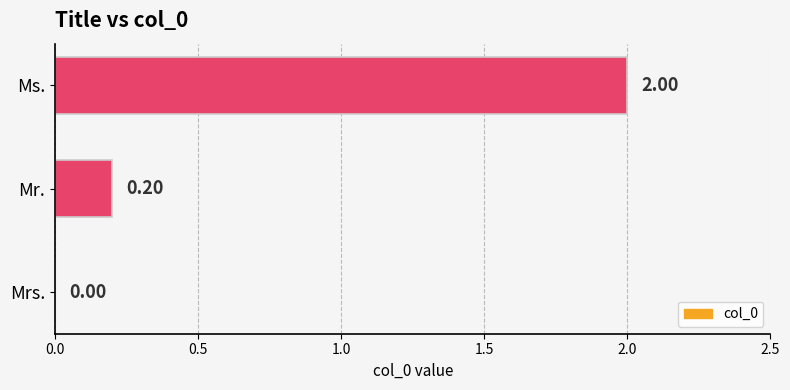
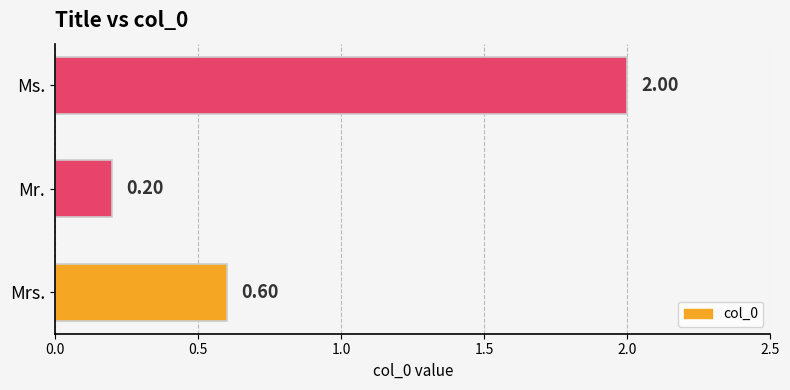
  {
    "Ms.": 2.00,
    "Mr.": 0.20,
-   "Mrs.": 0.00
+   "Mrs.": 0.60
  }
